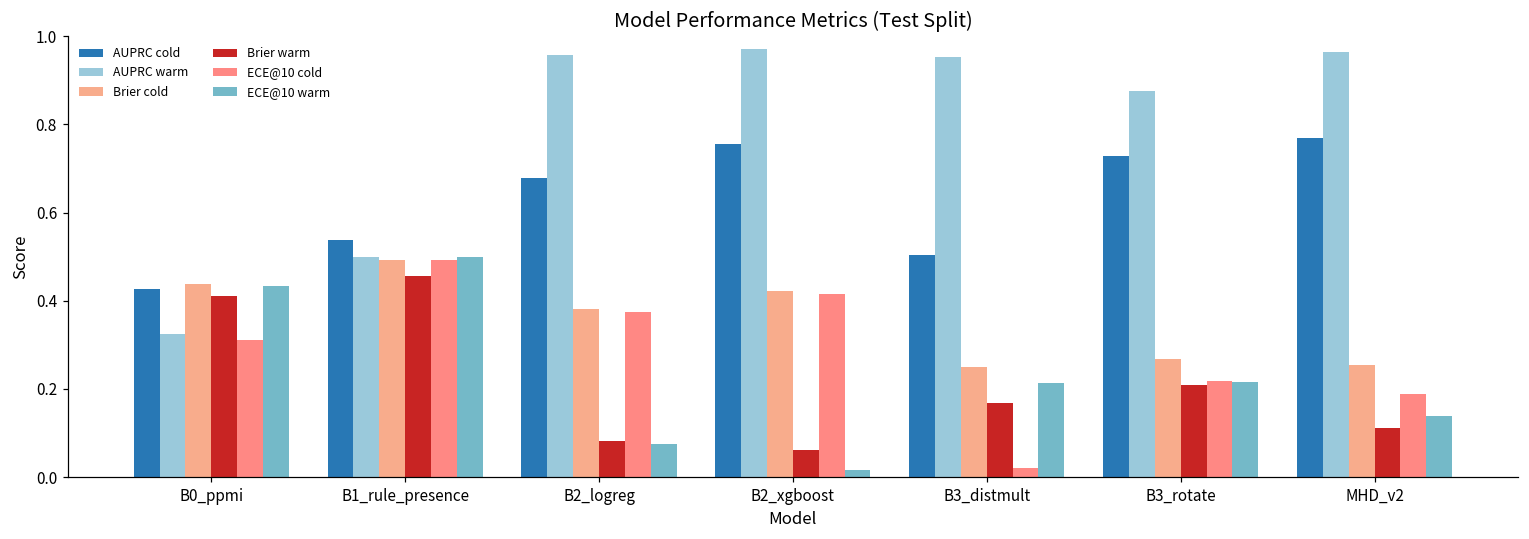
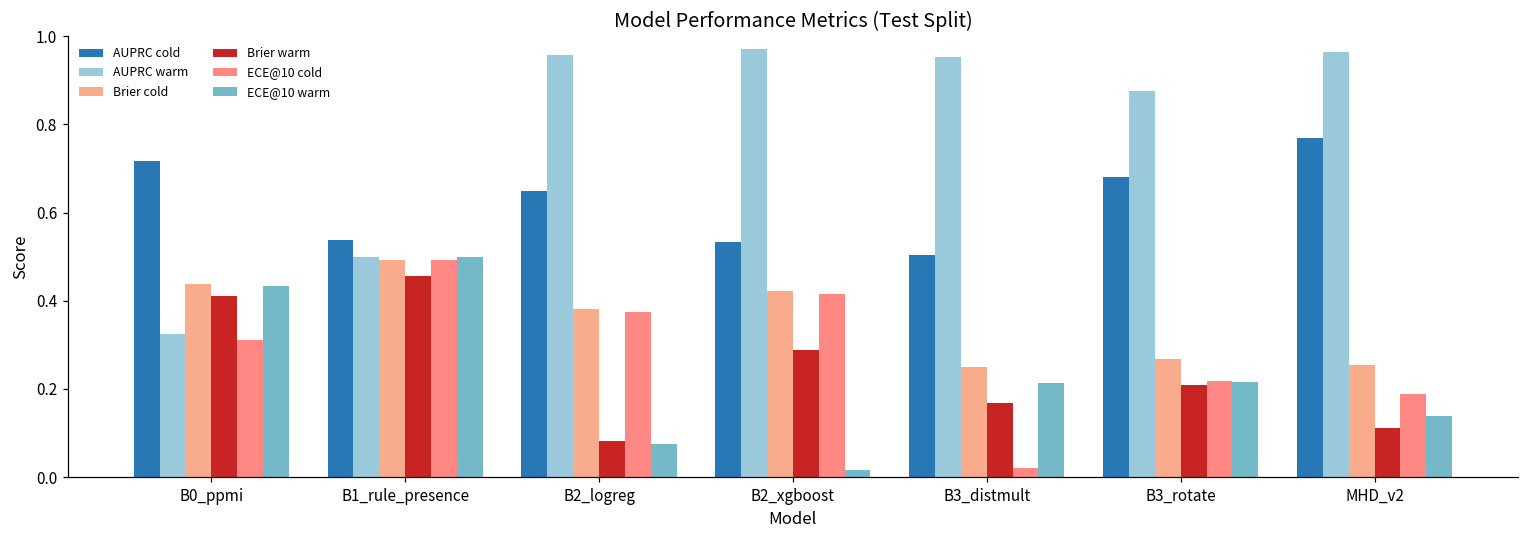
  {
    "AUPRC cold": {
-     "B0_ppmi": 0.43,
+     "B0_ppmi": 0.72,
      "B1_rule_presence": 0.54,
-     "B2_logreg": 0.68,
-     "B2_xgboost": 0.75,
+     "B2_logreg": 0.65,
+     "B2_xgboost": 0.53,
      "B3_distmult": 0.50,
-     "B3_rotate": 0.73,
+     "B3_rotate": 0.68,
      "MHD_v2": 0.77
    },
    "Brier warm": {
      "B0_ppmi": 0.41,
      "B1_rule_presence": 0.46,
      "B2_logreg": 0.08,
-     "B2_xgboost": 0.06,
+     "B2_xgboost": 0.29,
      "B3_distmult": 0.17,
      "B3_rotate": 0.21,
      "MHD_v2": 0.11
    }
  }
